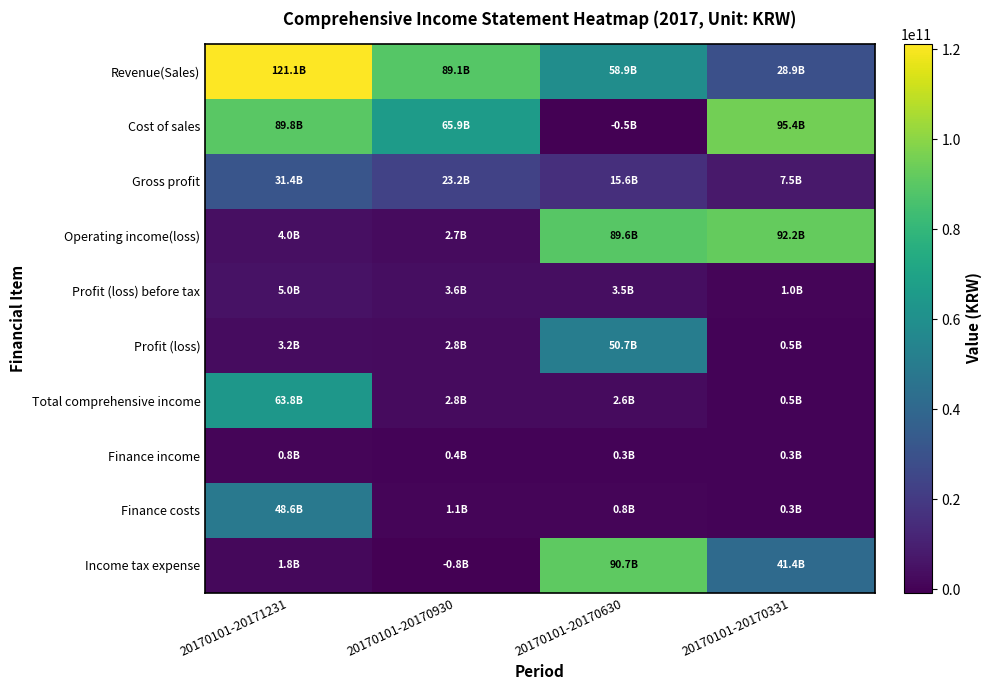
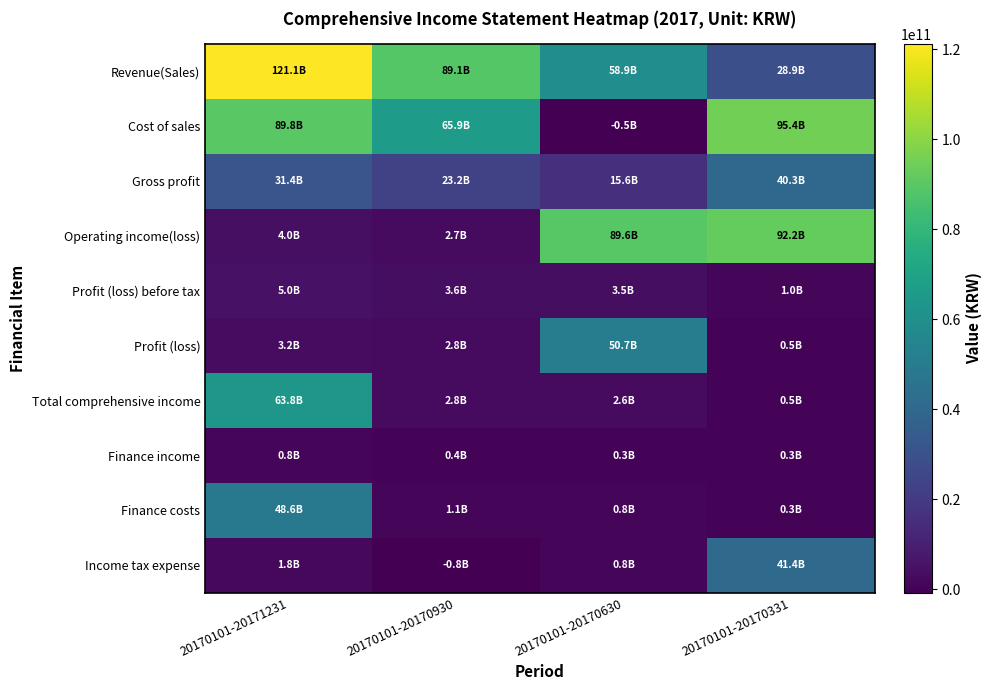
  {
    "Revenue(Sales)": {
      "20170101-20171231": "121.1B",
      "20170101-20170930": "89.1B",
      "20170101-20170630": "58.9B",
      "20170101-20170331": "28.9B"
    },
    "Cost of sales": {
      "20170101-20171231": "89.8B",
      "20170101-20170930": "65.9B",
      "20170101-20170630": "-0.5B",
      "20170101-20170331": "95.4B"
    },
    "Gross profit": {
      "20170101-20171231": "31.4B",
      "20170101-20170930": "23.2B",
      "20170101-20170630": "15.6B",
-     "20170101-20170331": "7.5B"
+     "20170101-20170331": "40.3B"
    },
    "Operating income(loss)": {
      "20170101-20171231": "4.0B",
      "20170101-20170930": "2.7B",
      "20170101-20170630": "89.6B",
      "20170101-20170331": "92.2B"
    },
    "Profit (loss) before tax": {
      "20170101-20171231": "5.0B",
      "20170101-20170930": "3.6B",
      "20170101-20170630": "3.5B",
      "20170101-20170331": "1.0B"
    },
    "Profit (loss)": {
      "20170101-20171231": "3.2B",
      "20170101-20170930": "2.8B",
      "20170101-20170630": "50.7B",
      "20170101-20170331": "0.5B"
    },
    "Total comprehensive income": {
      "20170101-20171231": "63.8B",
      "20170101-20170930": "2.8B",
      "20170101-20170630": "2.6B",
      "20170101-20170331": "0.5B"
    },
    "Finance income": {
      "20170101-20171231": "0.8B",
      "20170101-20170930": "0.4B",
      "20170101-20170630": "0.3B",
      "20170101-20170331": "0.3B"
    },
    "Finance costs": {
      "20170101-20171231": "48.6B",
      "20170101-20170930": "1.1B",
      "20170101-20170630": "0.8B",
      "20170101-20170331": "0.3B"
    },
    "Income tax expense": {
      "20170101-20171231": "1.8B",
      "20170101-20170930": "-0.8B",
-     "20170101-20170630": "90.7B",
+     "20170101-20170630": "0.8B",
      "20170101-20170331": "41.4B"
    }
  }
